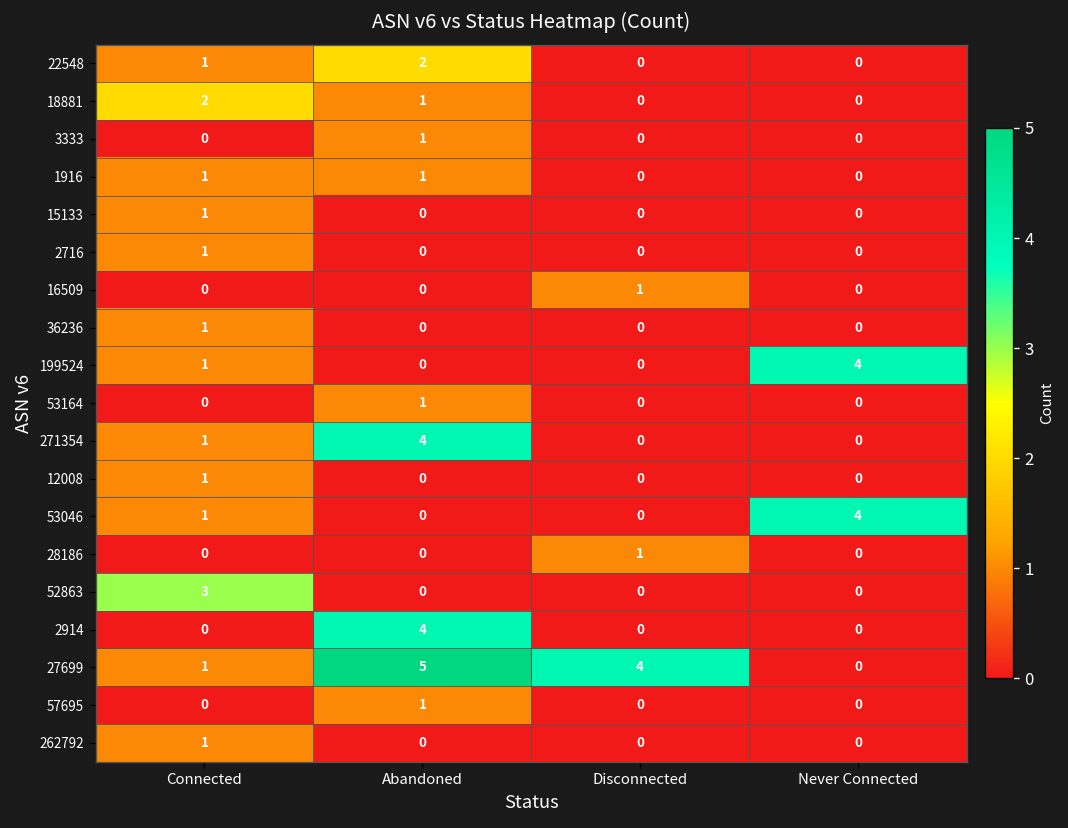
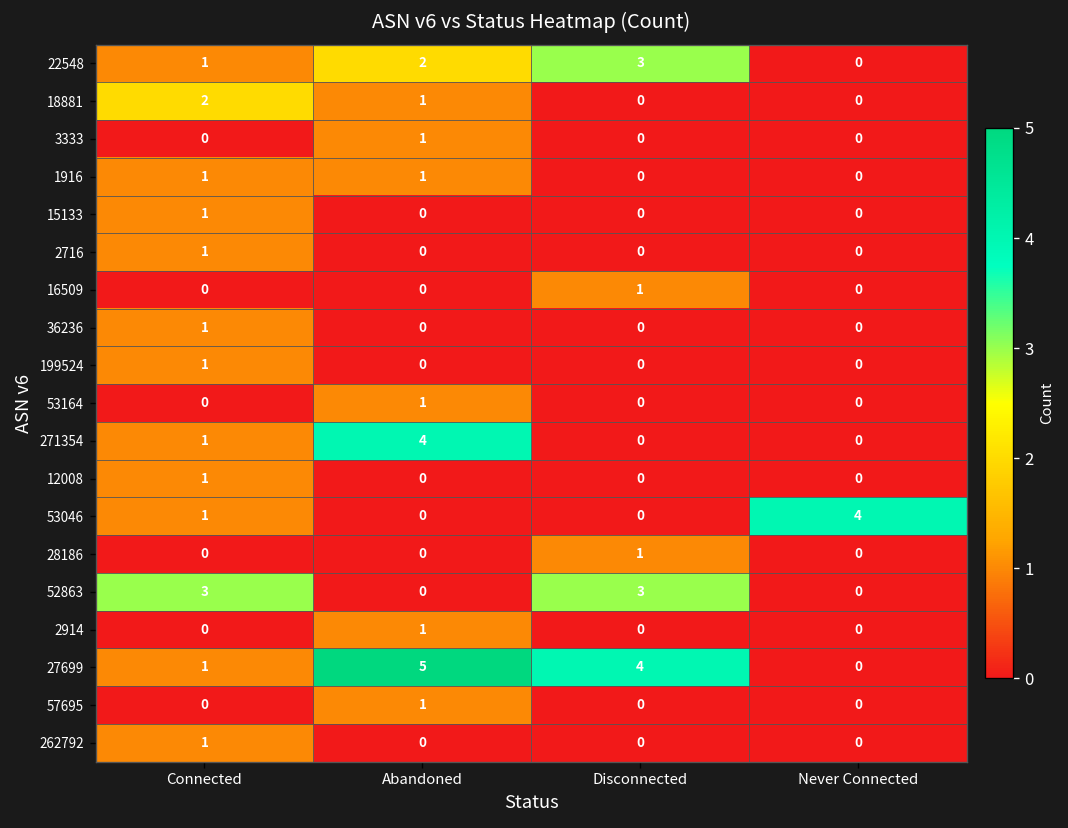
  {
    "22548": {
      "Connected": 1,
      "Abandoned": 2,
-     "Disconnected": 0,
+     "Disconnected": 3,
      "Never Connected": 0
    },
    "18881": {
      "Connected": 2,
      "Abandoned": 1,
      "Disconnected": 0,
      "Never Connected": 0
    },
    "3333": {
      "Connected": 0,
      "Abandoned": 1,
      "Disconnected": 0,
      "Never Connected": 0
    },
    "1916": {
      "Connected": 1,
      "Abandoned": 1,
      "Disconnected": 0,
      "Never Connected": 0
    },
    "15133": {
      "Connected": 1,
      "Abandoned": 0,
      "Disconnected": 0,
      "Never Connected": 0
    },
    "2716": {
      "Connected": 1,
      "Abandoned": 0,
      "Disconnected": 0,
      "Never Connected": 0
    },
    "16509": {
      "Connected": 0,
      "Abandoned": 0,
      "Disconnected": 1,
      "Never Connected": 0
    },
    "36236": {
      "Connected": 1,
      "Abandoned": 0,
      "Disconnected": 0,
      "Never Connected": 0
    },
    "199524": {
      "Connected": 1,
      "Abandoned": 0,
      "Disconnected": 0,
-     "Never Connected": 4
+     "Never Connected": 0
    },
    "53164": {
      "Connected": 0,
      "Abandoned": 1,
      "Disconnected": 0,
      "Never Connected": 0
    },
    "271354": {
      "Connected": 1,
      "Abandoned": 4,
      "Disconnected": 0,
      "Never Connected": 0
    },
    "12008": {
      "Connected": 1,
      "Abandoned": 0,
      "Disconnected": 0,
      "Never Connected": 0
    },
    "53046": {
      "Connected": 1,
      "Abandoned": 0,
      "Disconnected": 0,
      "Never Connected": 4
    },
    "28186": {
      "Connected": 0,
      "Abandoned": 0,
      "Disconnected": 1,
      "Never Connected": 0
    },
    "52863": {
      "Connected": 3,
      "Abandoned": 0,
-     "Disconnected": 0,
+     "Disconnected": 3,
      "Never Connected": 0
    },
    "2914": {
      "Connected": 0,
-     "Abandoned": 4,
+     "Abandoned": 1,
      "Disconnected": 0,
      "Never Connected": 0
    },
    "27699": {
      "Connected": 1,
      "Abandoned": 5,
      "Disconnected": 4,
      "Never Connected": 0
    },
    "57695": {
      "Connected": 0,
      "Abandoned": 1,
      "Disconnected": 0,
      "Never Connected": 0
    },
    "262792": {
      "Connected": 1,
      "Abandoned": 0,
      "Disconnected": 0,
      "Never Connected": 0
    }
  }
